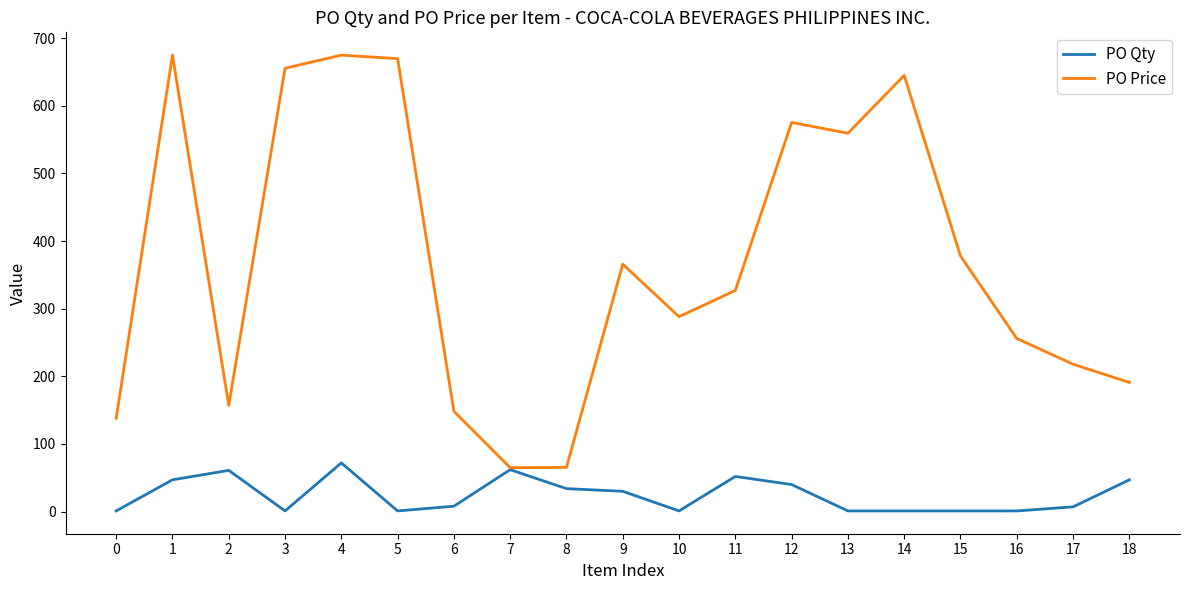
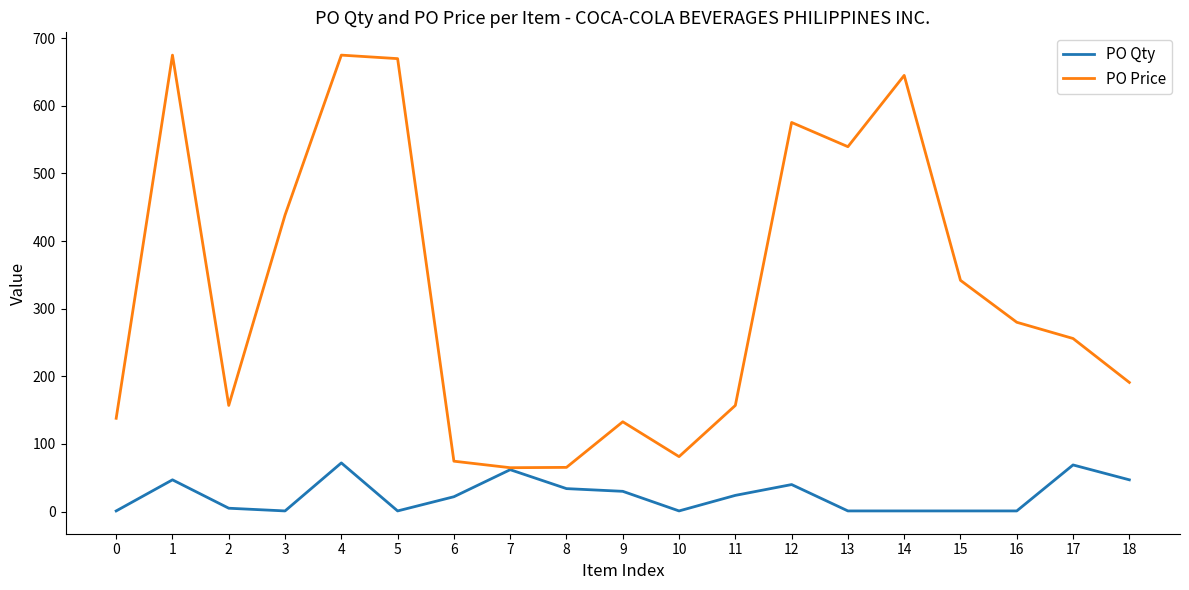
  {
    "PO Qty": {
      "0": 0,
      "1": 50,
-     "2": 60,
+     "2": 10,
      "3": 0,
      "4": 70,
      "5": 0,
-     "6": 10,
+     "6": 20,
      "8": 30,
      "9": 30,
      "10": 0,
-     "11": 50,
+     "11": 20,
      "12": 40,
      "13": 0,
      "14": 0,
      "15": 0,
      "16": 0,
-     "17": 10,
+     "17": 70,
      "18": 50
    },
    "PO Price": {
      "0": 140,
      "1": 680,
      "2": 160,
-     "3": 660,
+     "3": 440,
      "4": 680,
      "5": 670,
-     "6": 150,
+     "6": 70,
      "8": 70,
-     "9": 370,
-     "10": 290,
-     "11": 330,
+     "9": 130,
+     "10": 80,
+     "11": 160,
      "12": 580,
-     "13": 560,
+     "13": 540,
      "14": 650,
-     "15": 380,
-     "16": 260,
-     "17": 220,
+     "15": 340,
+     "16": 280,
+     "17": 260,
      "18": 190
    }
  }
